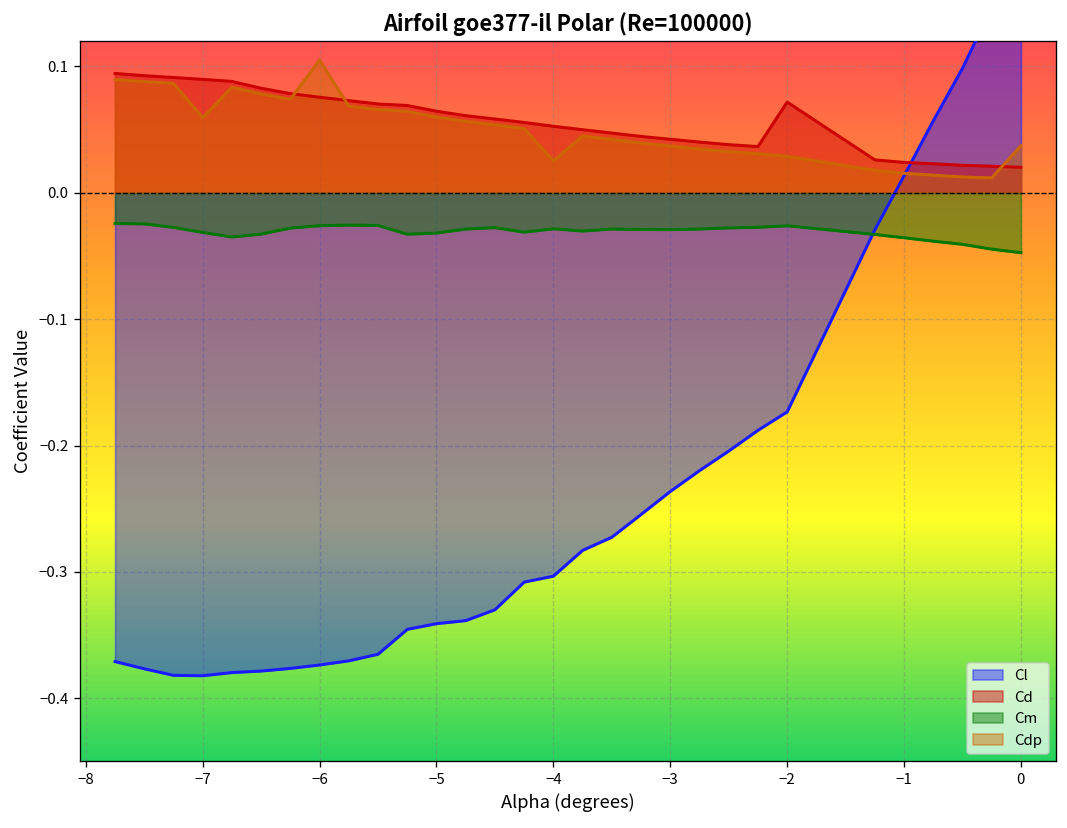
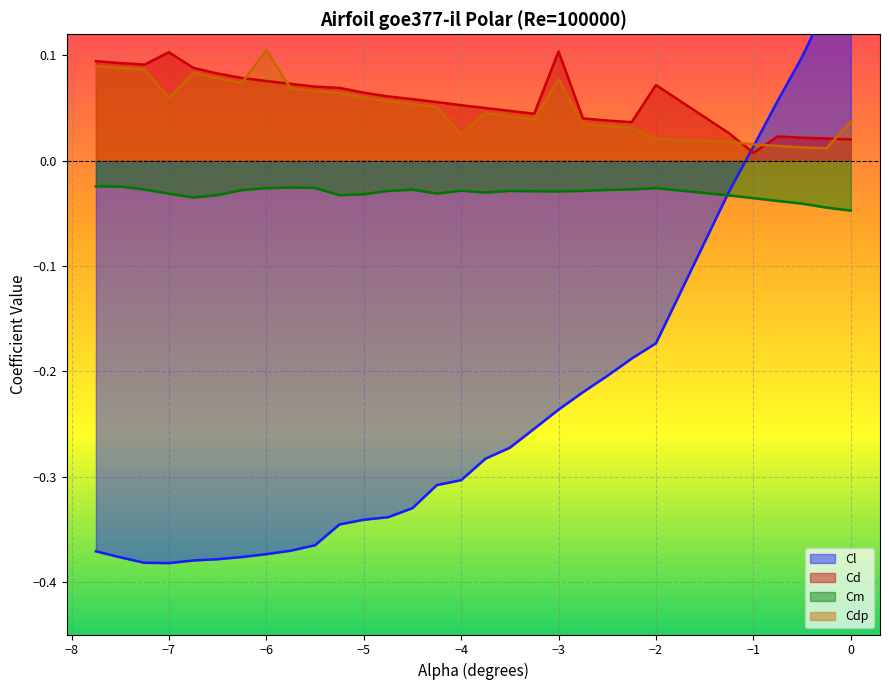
  {
    "Cd": {
-     "−7": 0.090,
+     "−7": 0.103,
      "−6": 0.076,
      "−5": 0.065,
      "−4": 0.053,
-     "−3": 0.042,
+     "−3": 0.104,
      "−2": 0.072,
-     "−1": 0.024,
+     "−1": 0.007,
      "0": 0.020
    },
    "Cdp": {
      "−7": 0.059,
      "−6": 0.105,
      "−5": 0.060,
      "−4": 0.025,
-     "−3": 0.037,
-     "−2": 0.029,
+     "−3": 0.077,
+     "−2": 0.021,
      "0": 0.037
    }
  }
